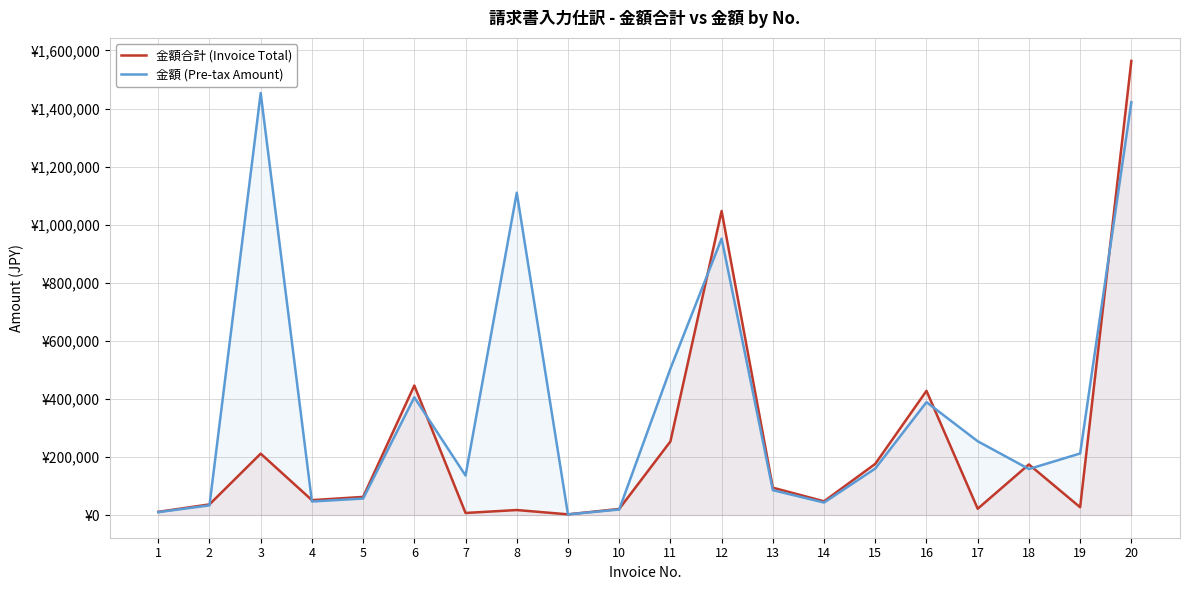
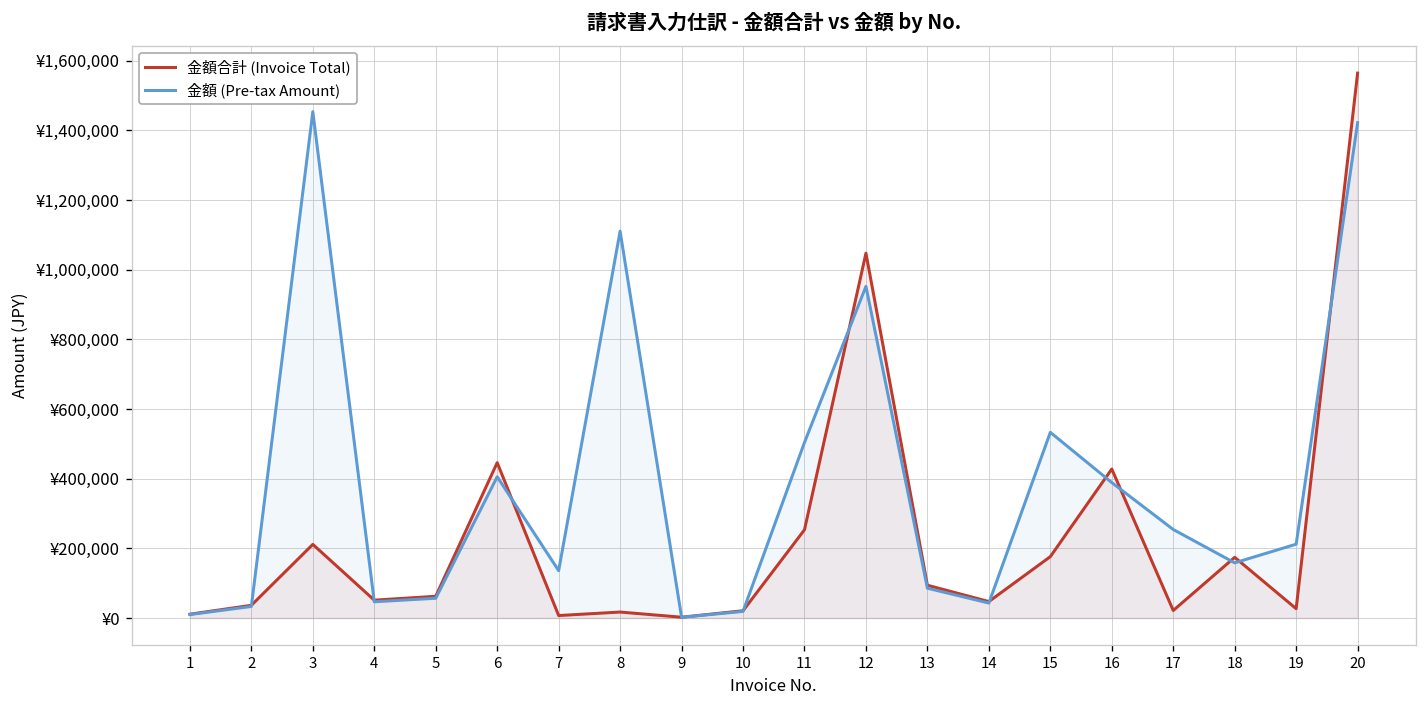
  {
    "金額合計 (Invoice Total)": {
      "3": "¥210,000",
      "6": "¥450,000",
      "7": "¥10,000",
      "8": "¥20,000",
      "11": "¥250,000",
      "12": "¥1,050,000",
      "15": "¥180,000",
      "16": "¥430,000",
      "17": "¥20,000",
      "18": "¥170,000",
      "19": "¥30,000",
      "20": "¥1,560,000"
    },
    "金額 (Pre-tax Amount)": {
      "3": "¥1,450,000",
      "6": "¥410,000",
      "7": "¥140,000",
      "8": "¥1,110,000",
      "11": "¥500,000",
      "12": "¥950,000",
-     "15": "¥160,000",
+     "15": "¥530,000",
      "16": "¥390,000",
      "17": "¥250,000",
      "18": "¥160,000",
      "19": "¥210,000",
      "20": "¥1,420,000"
    }
  }
